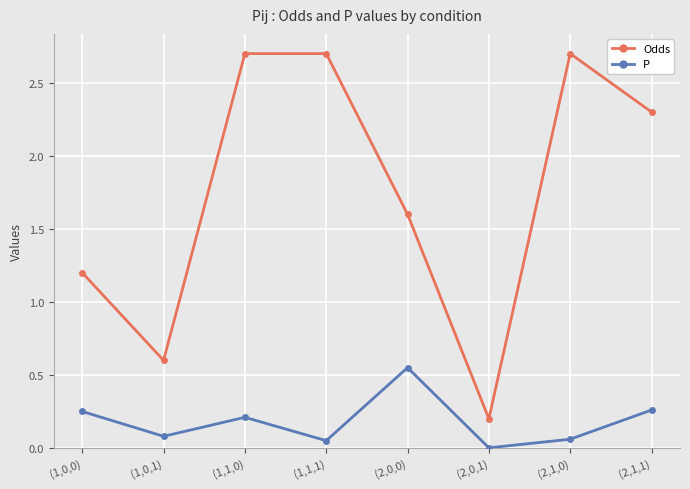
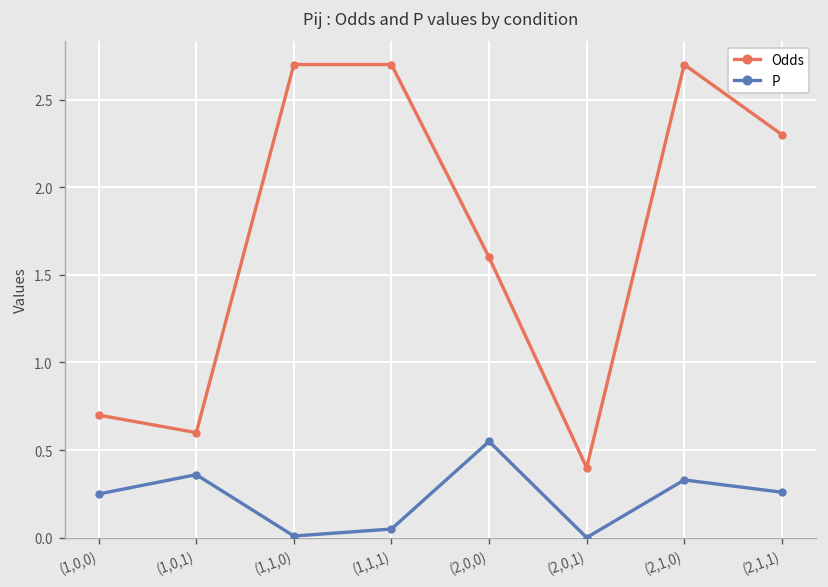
  {
    "Odds": {
-     "(1,0,0)": 1.2,
+     "(1,0,0)": 0.7,
      "(1,0,1)": 0.6,
      "(1,1,0)": 2.7,
      "(1,1,1)": 2.7,
      "(2,0,0)": 1.6,
-     "(2,0,1)": 0.2,
+     "(2,0,1)": 0.4,
      "(2,1,0)": 2.7,
      "(2,1,1)": 2.3
    },
    "P": {
      "(1,0,0)": 0.25,
-     "(1,0,1)": 0.08,
-     "(1,1,0)": 0.21,
+     "(1,0,1)": 0.36,
+     "(1,1,0)": 0.01,
      "(1,1,1)": 0.05,
      "(2,0,0)": 0.55,
      "(2,0,1)": 0.00,
-     "(2,1,0)": 0.06,
+     "(2,1,0)": 0.33,
      "(2,1,1)": 0.26
    }
  }
